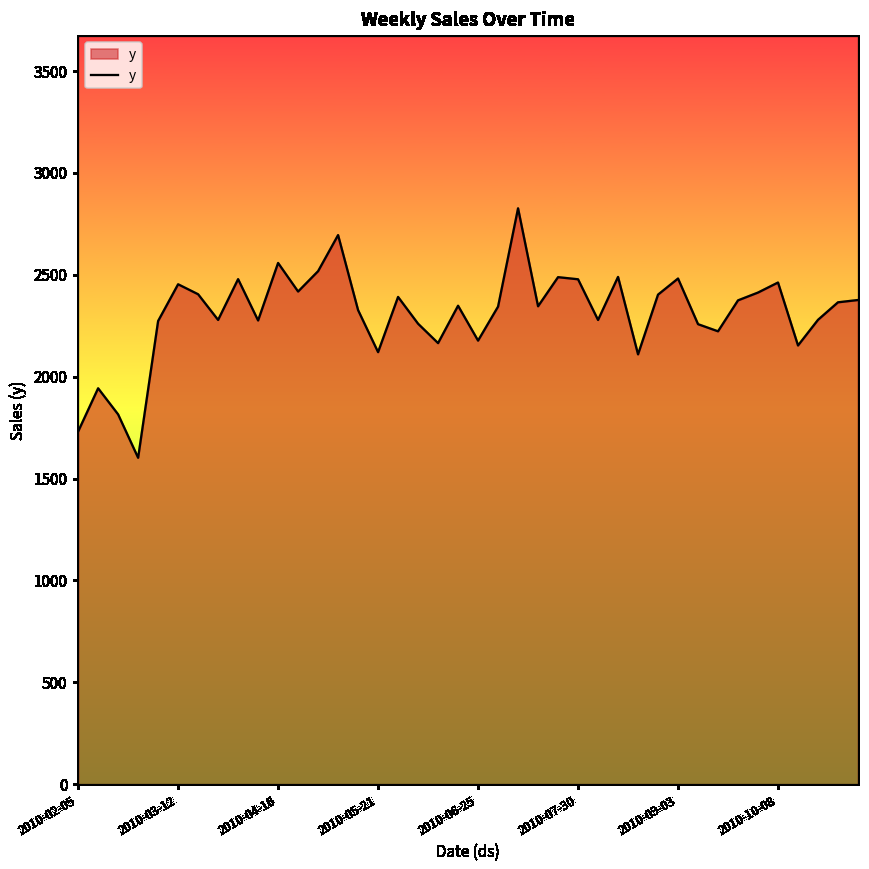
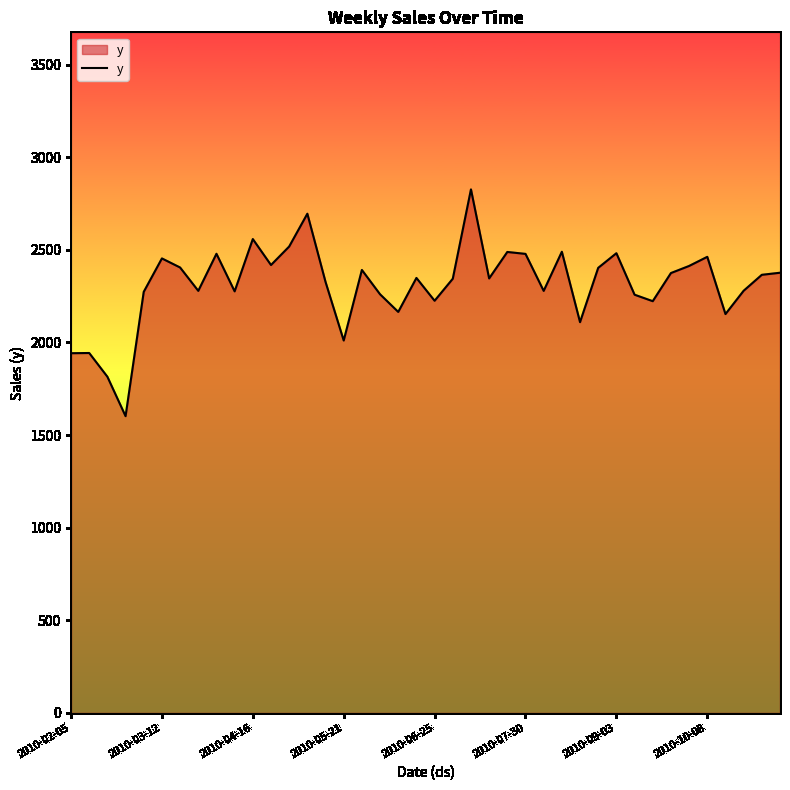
  {
-   "2010-02-05": 1730,
+   "2010-02-05": 1940,
    "2010-03-12": 2450,
    "2010-04-16": 2560,
-   "2010-05-21": 2120,
-   "2010-06-25": 2180,
+   "2010-05-21": 2010,
+   "2010-06-25": 2230,
    "2010-07-30": 2480,
    "2010-09-03": 2480,
    "2010-10-08": 2460
  }
